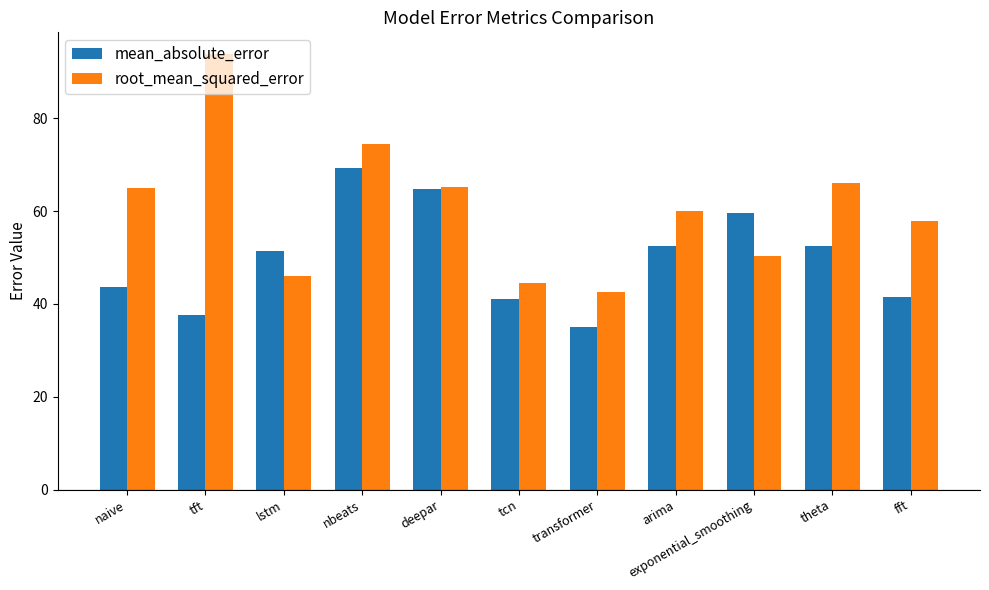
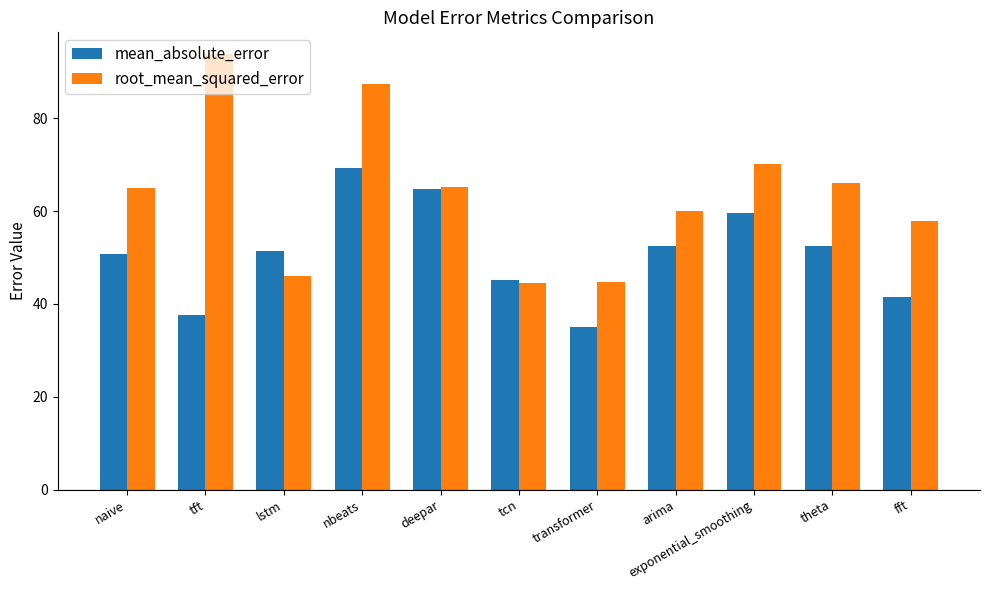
  {
    "mean_absolute_error": {
-     "naive": 44,
+     "naive": 51,
      "tft": 38,
      "lstm": 51,
      "nbeats": 69,
      "deepar": 65,
-     "tcn": 41,
+     "tcn": 45,
      "transformer": 35,
      "arima": 52,
      "exponential_smoothing": 60,
      "theta": 52,
      "fft": 41
    },
    "root_mean_squared_error": {
      "naive": 65,
      "lstm": 46,
-     "nbeats": 74,
+     "nbeats": 87,
      "deepar": 65,
      "tcn": 45,
-     "transformer": 43,
+     "transformer": 45,
      "arima": 60,
-     "exponential_smoothing": 50,
+     "exponential_smoothing": 70,
      "theta": 66,
      "fft": 58
    }
  }
